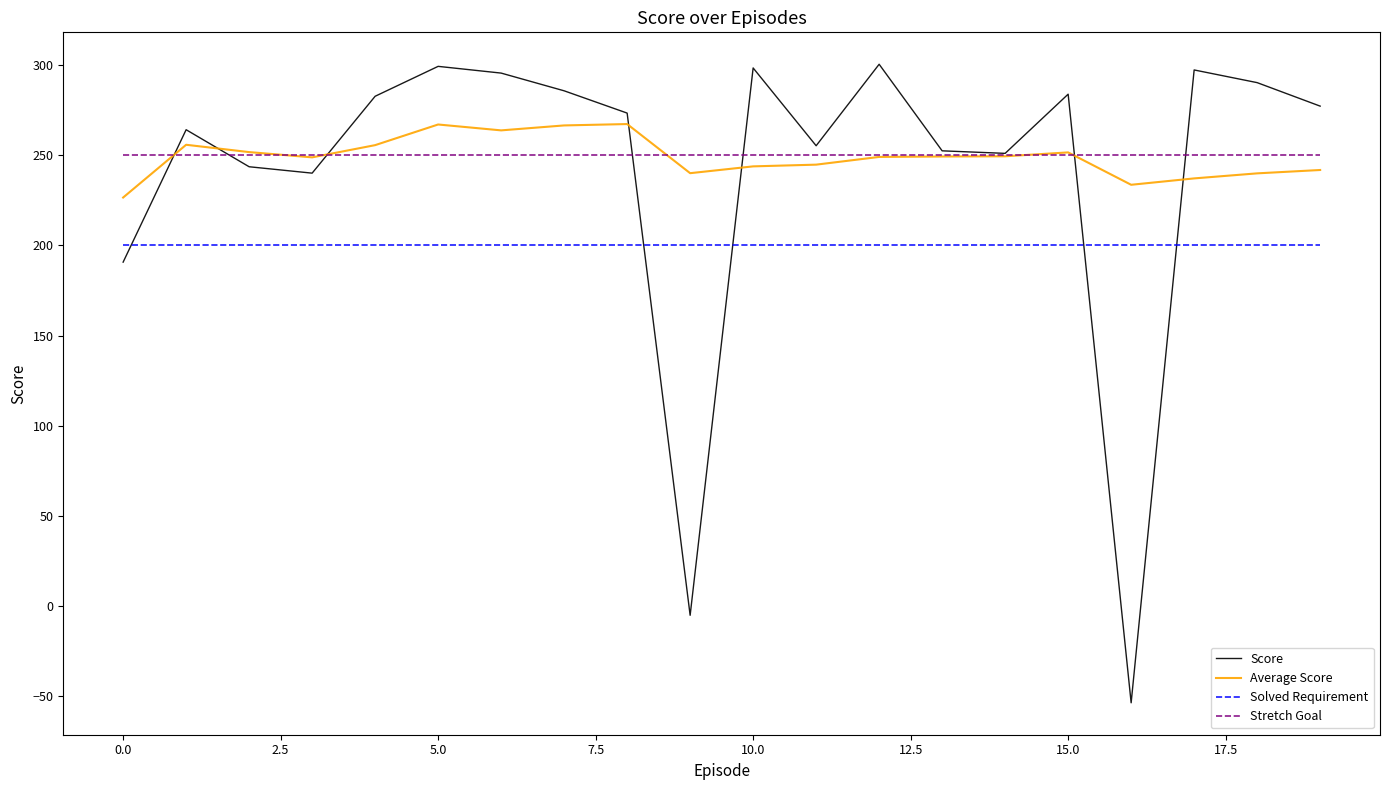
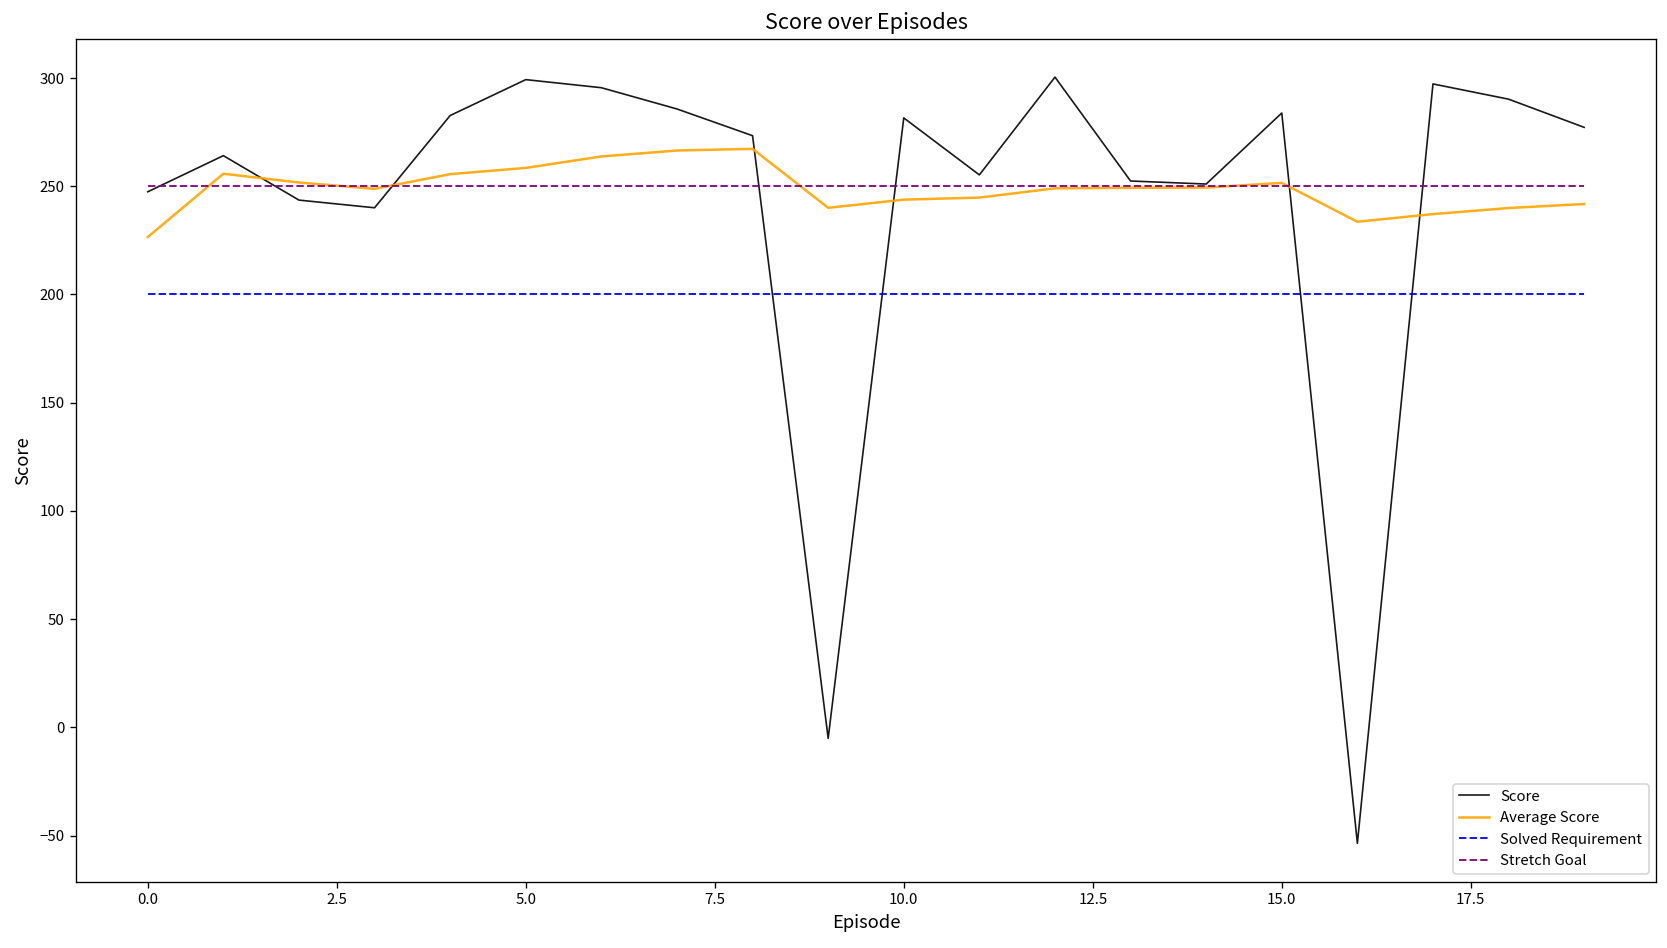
  {
    "Score": {
-     "0.0": 191,
+     "0.0": 247,
      "5.0": 299,
-     "10.0": 298,
+     "10.0": 282,
      "15.0": 284
    },
    "Average Score": {
      "0.0": 227,
-     "5.0": 267,
+     "5.0": 258,
      "10.0": 244,
      "15.0": 252
    },
    "Solved Requirement": {
      "0.0": 200,
      "5.0": 200,
      "10.0": 200,
      "15.0": 200
    },
    "Stretch Goal": {
      "0.0": 250,
      "5.0": 250,
      "10.0": 250,
      "15.0": 250
    }
  }
